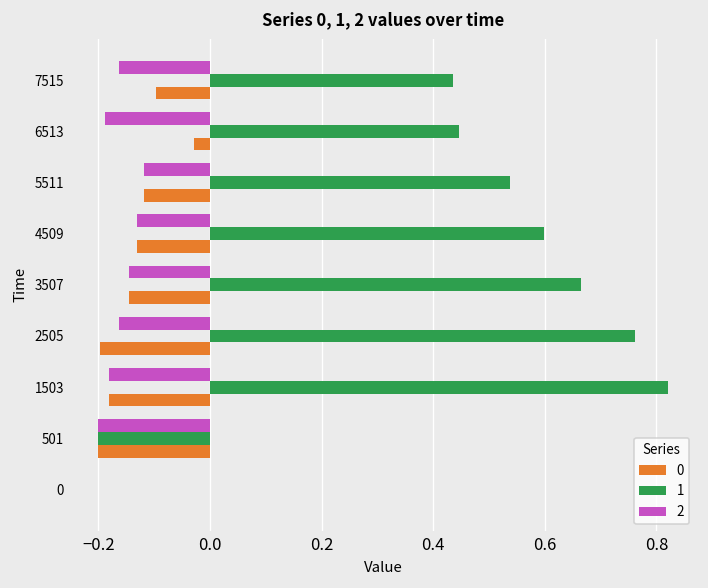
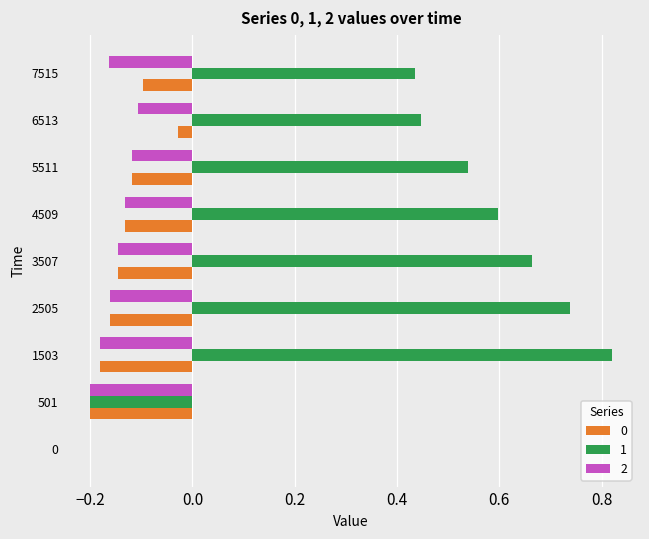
  {
    "0": {
      "7515": -0.10,
      "6513": -0.03,
      "5511": -0.12,
      "4509": -0.13,
      "3507": -0.15,
-     "2505": -0.20,
+     "2505": -0.16,
      "1503": -0.18,
      "501": -0.20,
      "0": 0.00
    },
    "1": {
      "7515": 0.44,
      "6513": 0.45,
      "5511": 0.54,
      "4509": 0.60,
      "3507": 0.66,
-     "2505": 0.76,
+     "2505": 0.74,
      "1503": 0.82,
      "501": -0.20,
      "0": 0.00
    },
    "2": {
      "7515": -0.16,
-     "6513": -0.19,
+     "6513": -0.11,
      "5511": -0.12,
      "4509": -0.13,
      "3507": -0.15,
      "2505": -0.16,
      "1503": -0.18,
      "501": -0.20,
      "0": 0.00
    }
  }
